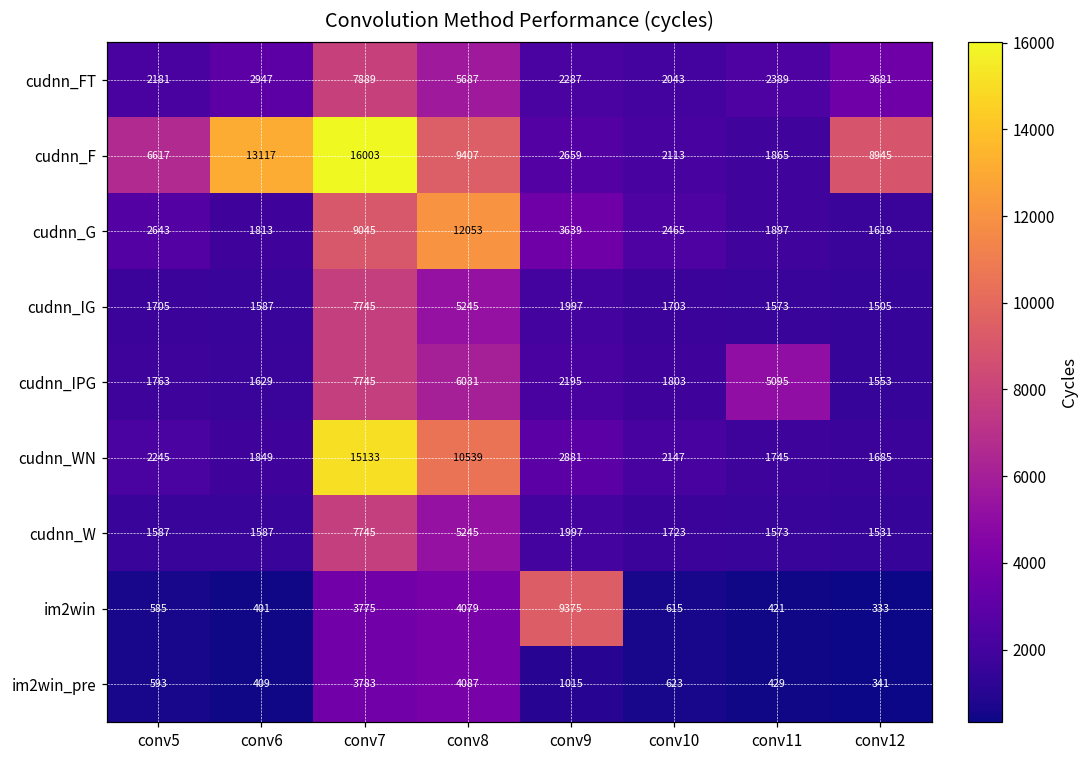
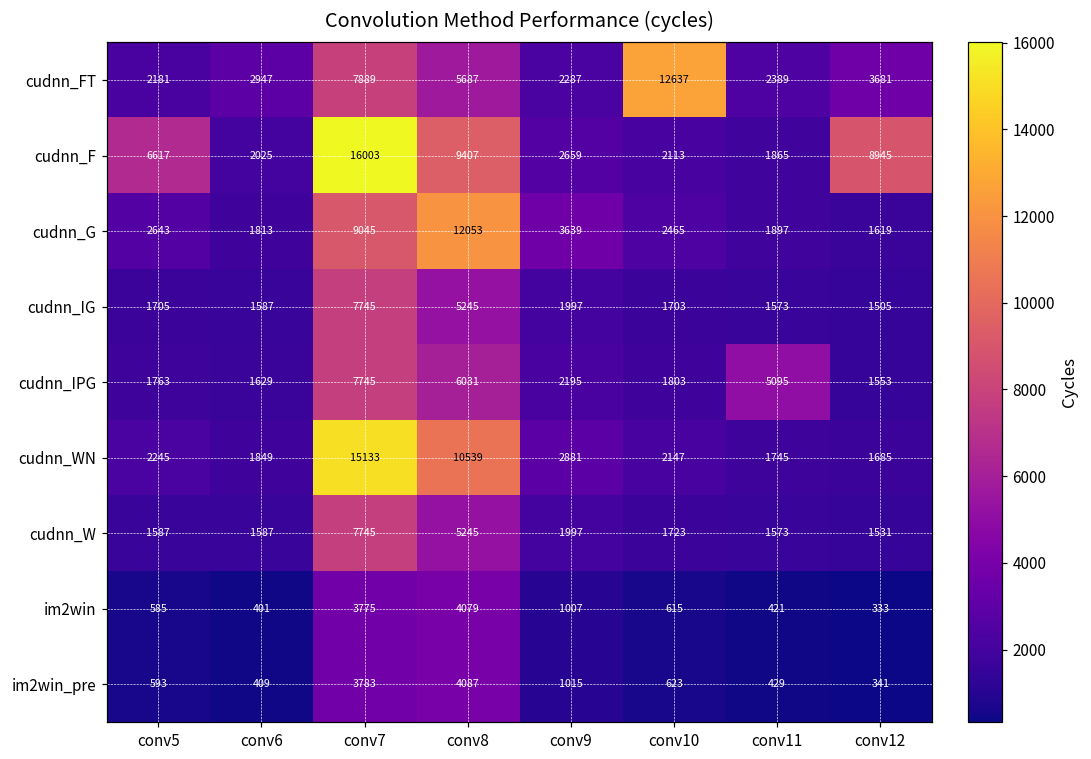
  {
    "cudnn_FT": {
      "conv5": 2181,
      "conv6": 2947,
      "conv7": 7889,
      "conv8": 5687,
      "conv9": 2287,
-     "conv10": 2043,
+     "conv10": 12637,
      "conv11": 2389,
      "conv12": 3681
    },
    "cudnn_F": {
      "conv5": 6617,
-     "conv6": 13117,
+     "conv6": 2025,
      "conv7": 16003,
      "conv8": 9407,
      "conv9": 2659,
      "conv10": 2113,
      "conv11": 1865,
      "conv12": 8945
    },
    "cudnn_G": {
      "conv5": 2643,
      "conv6": 1813,
      "conv7": 9045,
      "conv8": 12053,
      "conv9": 3639,
      "conv10": 2465,
      "conv11": 1897,
      "conv12": 1619
    },
    "cudnn_IG": {
      "conv5": 1705,
      "conv6": 1587,
      "conv7": 7745,
      "conv8": 5245,
      "conv9": 1997,
      "conv10": 1703,
      "conv11": 1573,
      "conv12": 1505
    },
    "cudnn_IPG": {
      "conv5": 1763,
      "conv6": 1629,
      "conv7": 7745,
      "conv8": 6031,
      "conv9": 2195,
      "conv10": 1803,
      "conv11": 5095,
      "conv12": 1553
    },
    "cudnn_WN": {
      "conv5": 2245,
      "conv6": 1849,
      "conv7": 15133,
      "conv8": 10539,
      "conv9": 2881,
      "conv10": 2147,
      "conv11": 1745,
      "conv12": 1685
    },
    "cudnn_W": {
      "conv5": 1587,
      "conv6": 1587,
      "conv7": 7745,
      "conv8": 5245,
      "conv9": 1997,
      "conv10": 1723,
      "conv11": 1573,
      "conv12": 1531
    },
    "im2win": {
      "conv5": 585,
      "conv6": 401,
      "conv7": 3775,
      "conv8": 4079,
-     "conv9": 9375,
+     "conv9": 1007,
      "conv10": 615,
      "conv11": 421,
      "conv12": 333
    },
    "im2win_pre": {
      "conv5": 593,
      "conv6": 409,
      "conv7": 3783,
      "conv8": 4087,
      "conv9": 1015,
      "conv10": 623,
      "conv11": 429,
      "conv12": 341
    }
  }
